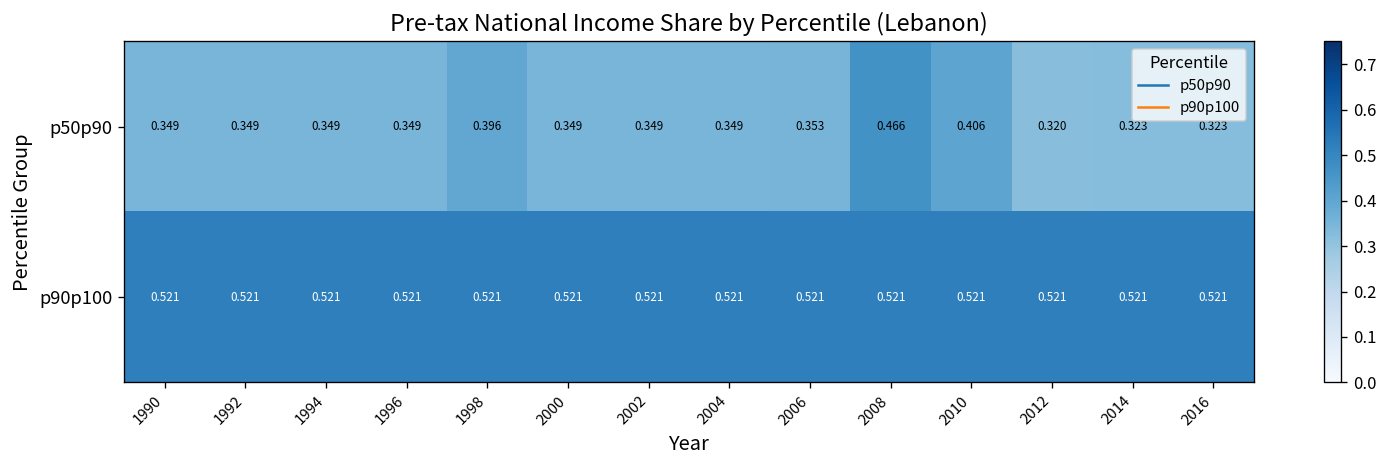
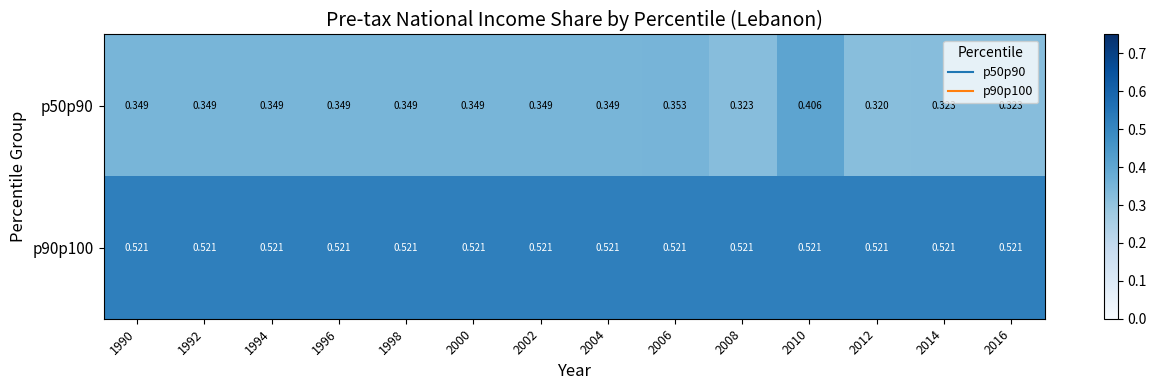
  {
    "p50p90": {
      "1990": 0.349,
      "1992": 0.349,
      "1994": 0.349,
      "1996": 0.349,
-     "1998": 0.396,
+     "1998": 0.349,
      "2000": 0.349,
      "2002": 0.349,
      "2004": 0.349,
      "2006": 0.353,
-     "2008": 0.466,
+     "2008": 0.323,
      "2010": 0.406,
      "2012": 0.320
    },
    "p90p100": {
      "1990": 0.521,
      "1992": 0.521,
      "1994": 0.521,
      "1996": 0.521,
      "1998": 0.521,
      "2000": 0.521,
      "2002": 0.521,
      "2004": 0.521,
      "2006": 0.521,
      "2008": 0.521,
      "2010": 0.521,
      "2012": 0.521,
      "2014": 0.521,
      "2016": 0.521
    }
  }
